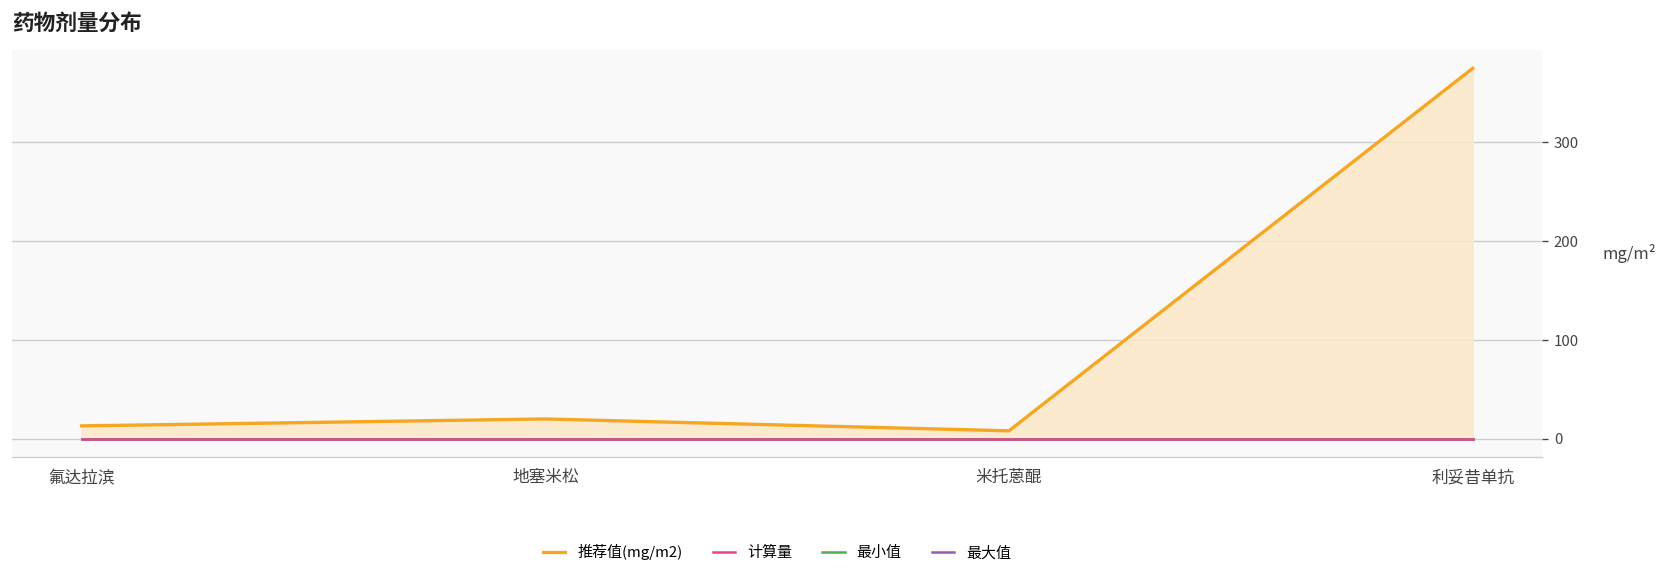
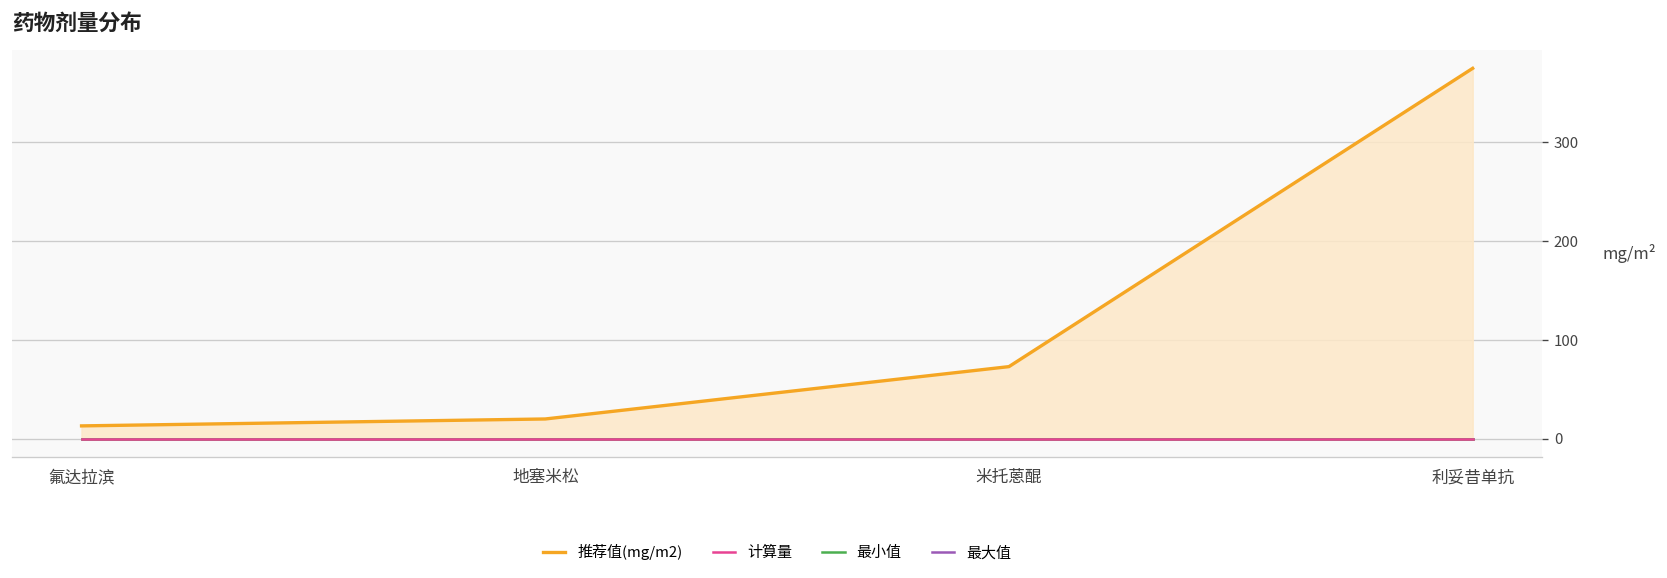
  {
    "推荐值(mg/m2)": {
      "氟达拉滨": 10,
      "地塞米松": 20,
-     "米托蒽醌": 10,
+     "米托蒽醌": 70,
      "利妥昔单抗": 380
    },
    "最大值": {
      "氟达拉滨": 0,
      "地塞米松": 0,
      "米托蒽醌": 0,
      "利妥昔单抗": 0
    }
  }
